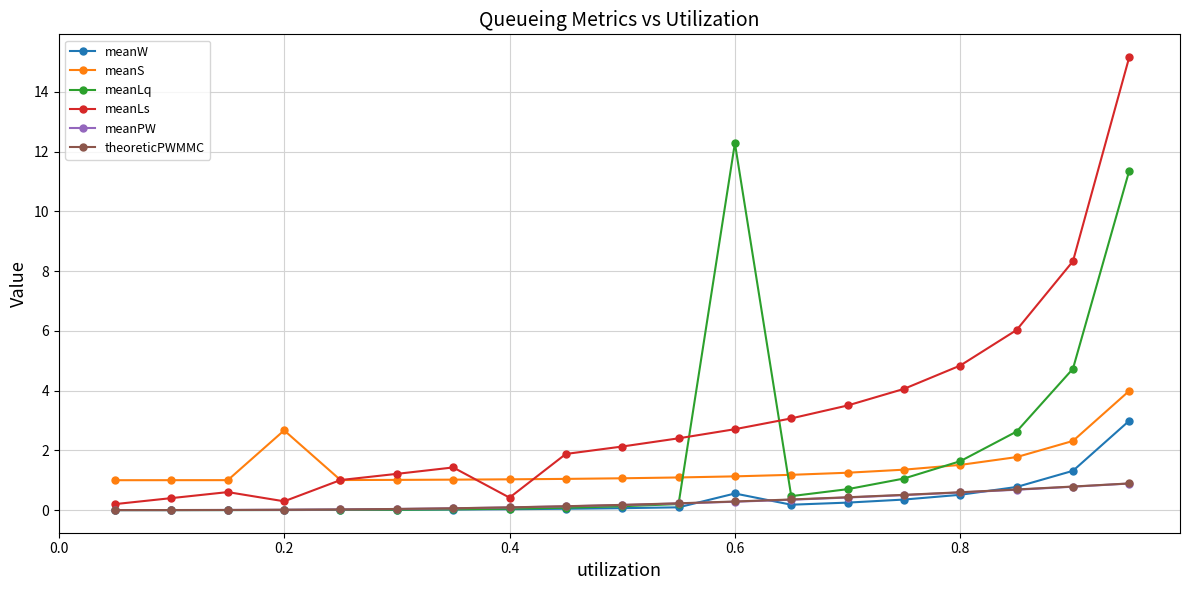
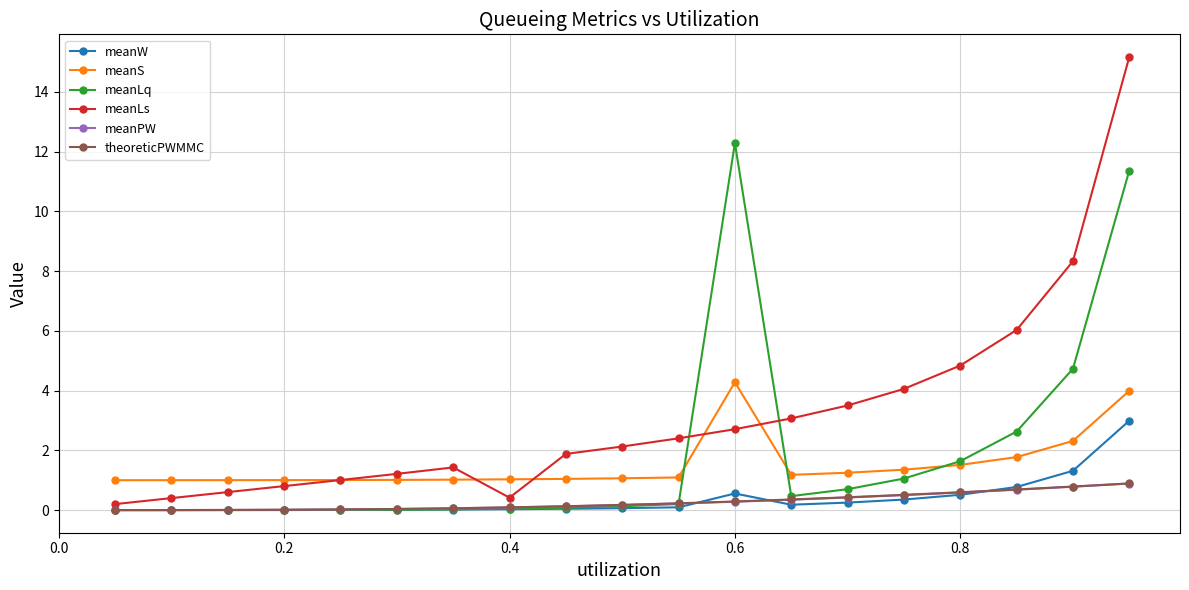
  {
    "meanW": {
      "0.6": 0.6
    },
    "meanS": {
-     "0.2": 2.7,
+     "0.2": 1.0,
      "0.4": 1.0,
-     "0.6": 1.1,
+     "0.6": 4.3,
      "0.8": 1.5
    },
    "meanLq": {
      "0.6": 12.3,
      "0.8": 1.6
    },
    "meanLs": {
-     "0.2": 0.3,
+     "0.2": 0.8,
      "0.4": 0.4,
      "0.6": 2.7,
      "0.8": 4.8
    }
  }
